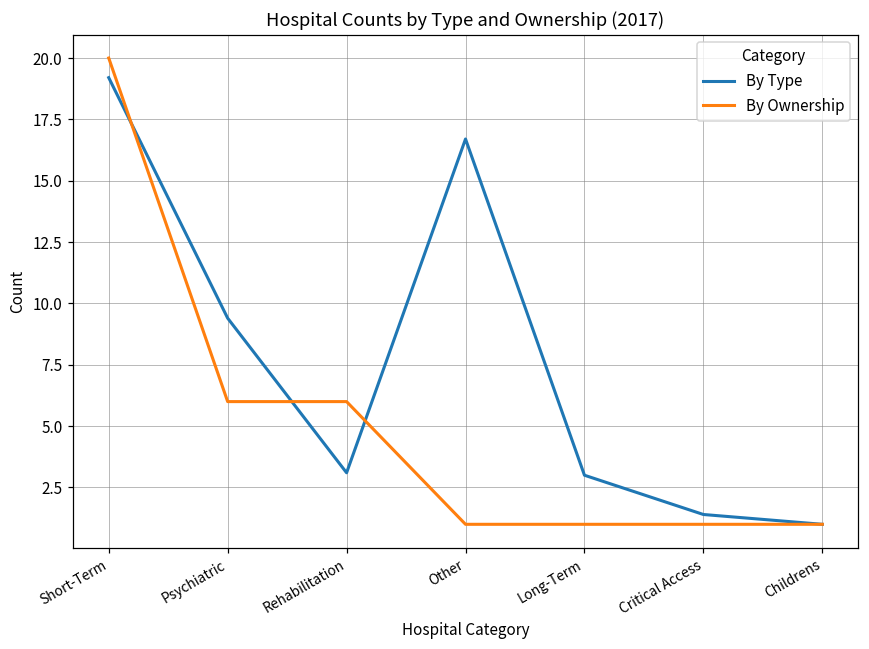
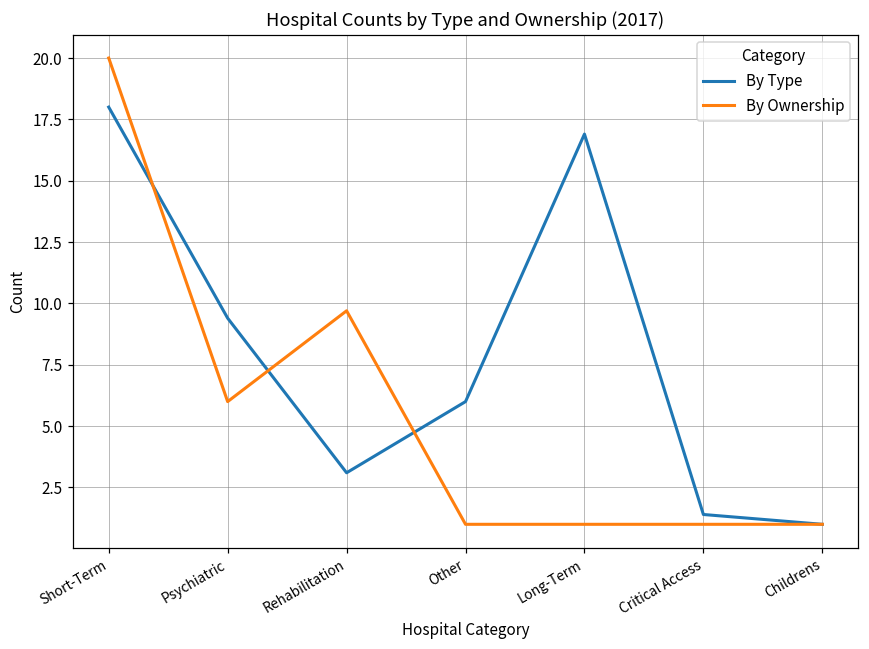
  {
    "By Type": {
-     "Short-Term": 19.2,
+     "Short-Term": 18.0,
      "Psychiatric": 9.4,
      "Rehabilitation": 3.1,
-     "Other": 16.7,
-     "Long-Term": 3.0,
+     "Other": 6.0,
+     "Long-Term": 16.9,
      "Critical Access": 1.4
    },
    "By Ownership": {
      "Short-Term": 20.0,
      "Psychiatric": 6.0,
-     "Rehabilitation": 6.0,
+     "Rehabilitation": 9.7,
      "Other": 1.0,
      "Long-Term": 1.0,
      "Critical Access": 1.0
    }
  }
